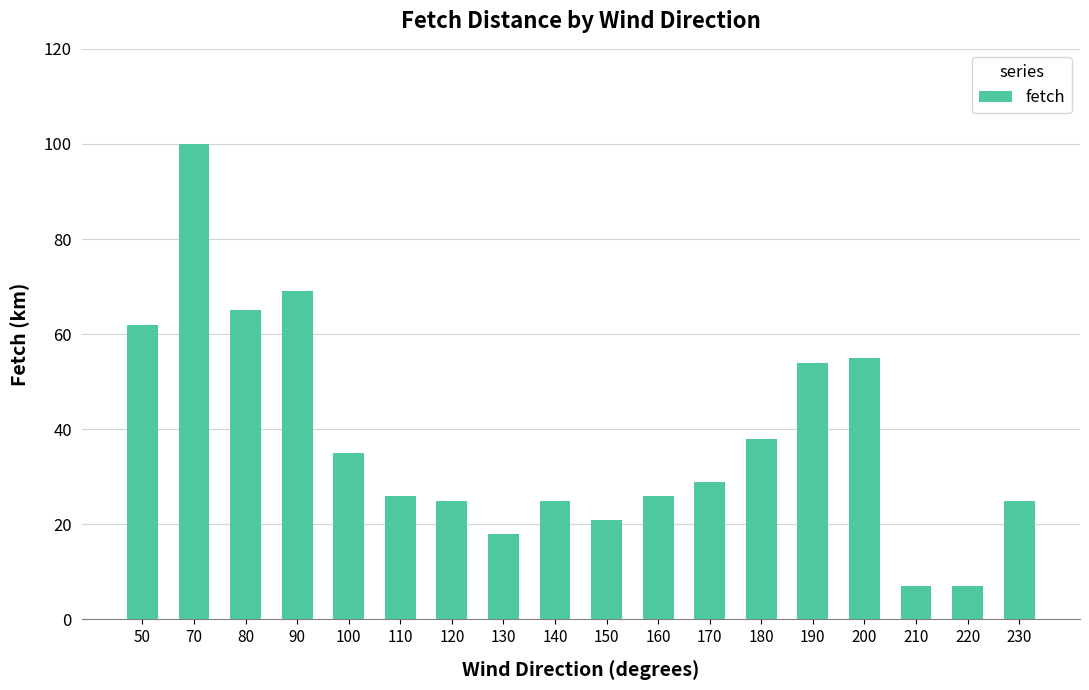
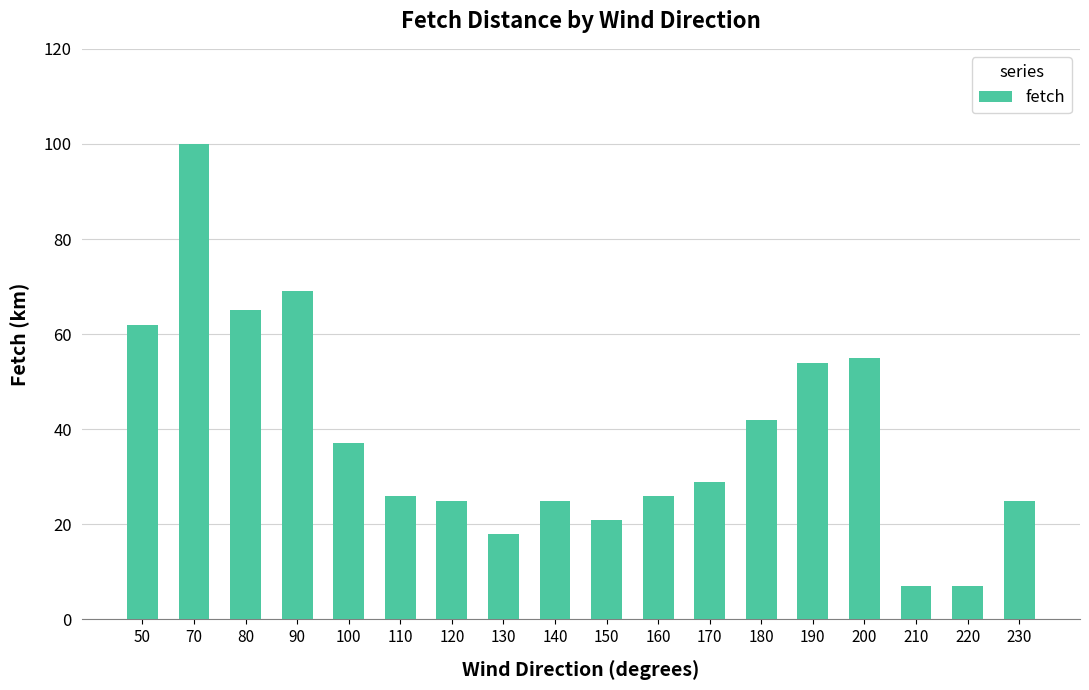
  {
    "50": 62,
    "70": 100,
    "80": 65,
    "90": 69,
-   "100": 35,
+   "100": 37,
    "110": 26,
    "120": 25,
    "130": 18,
    "140": 25,
    "150": 21,
    "160": 26,
    "170": 29,
-   "180": 38,
+   "180": 42,
    "190": 54,
    "200": 55,
    "210": 7,
    "220": 7,
    "230": 25
  }
